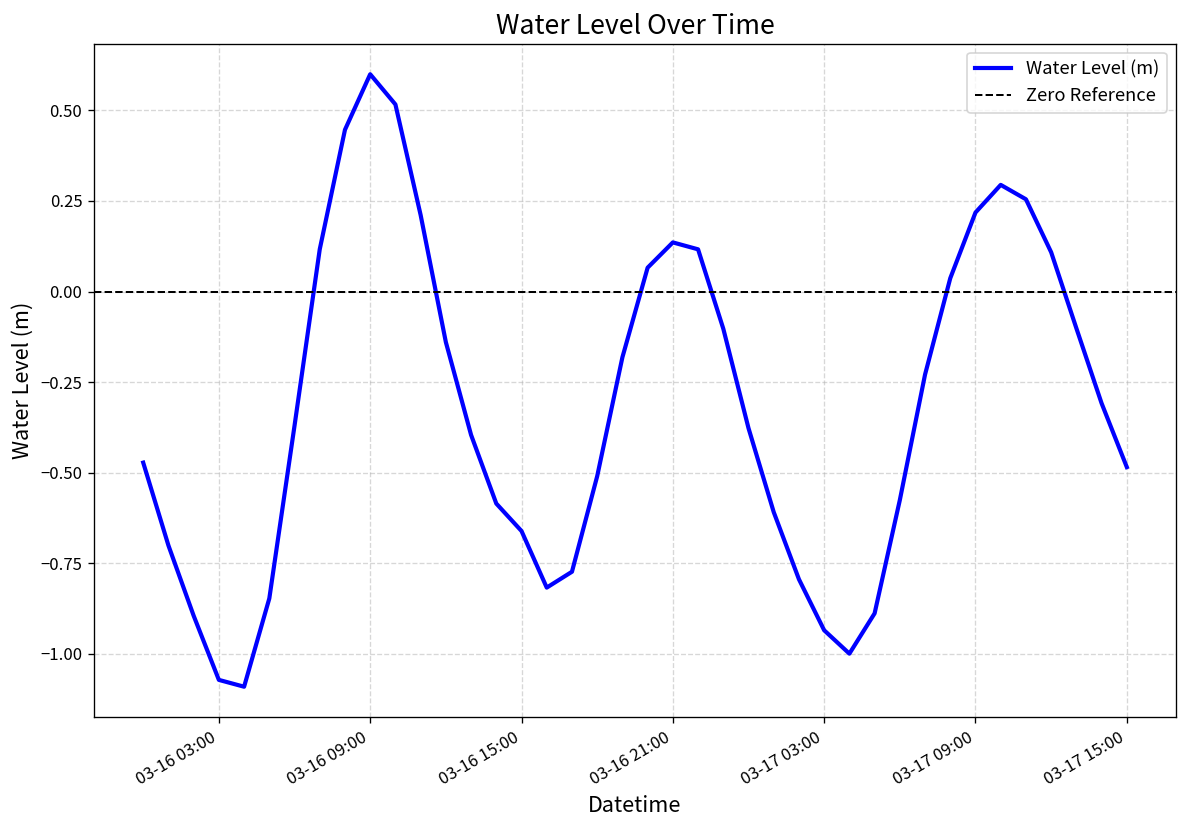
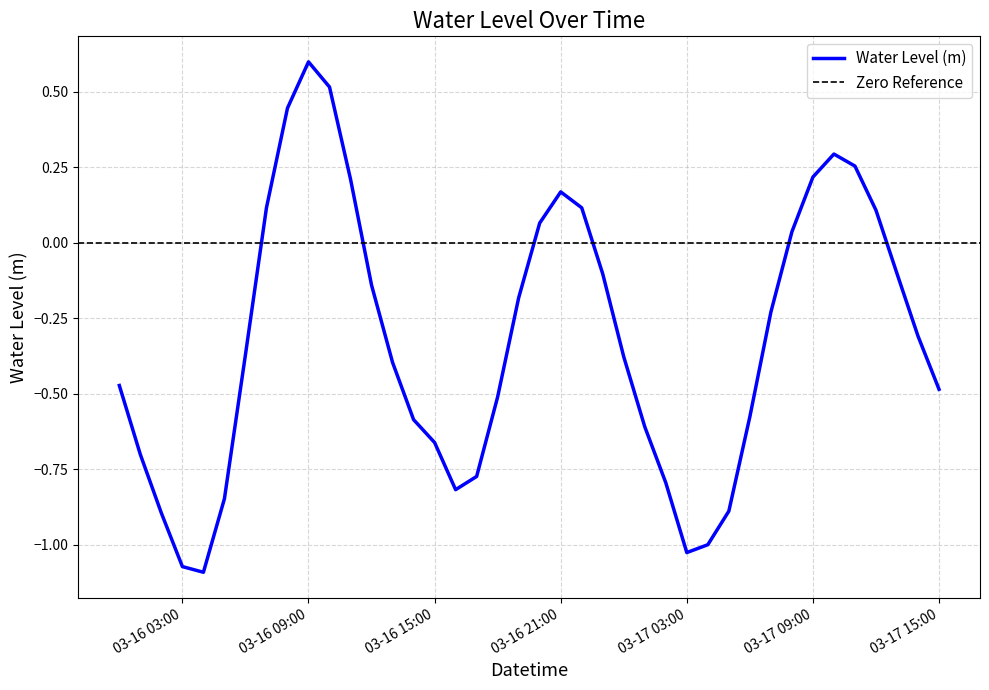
  {
    "03-16 03:00": -1.07,
    "03-16 09:00": 0.60,
    "03-16 15:00": -0.66,
-   "03-16 21:00": 0.14,
-   "03-17 03:00": -0.93,
+   "03-16 21:00": 0.17,
+   "03-17 03:00": -1.03,
    "03-17 09:00": 0.22,
    "03-17 15:00": -0.48
  }
